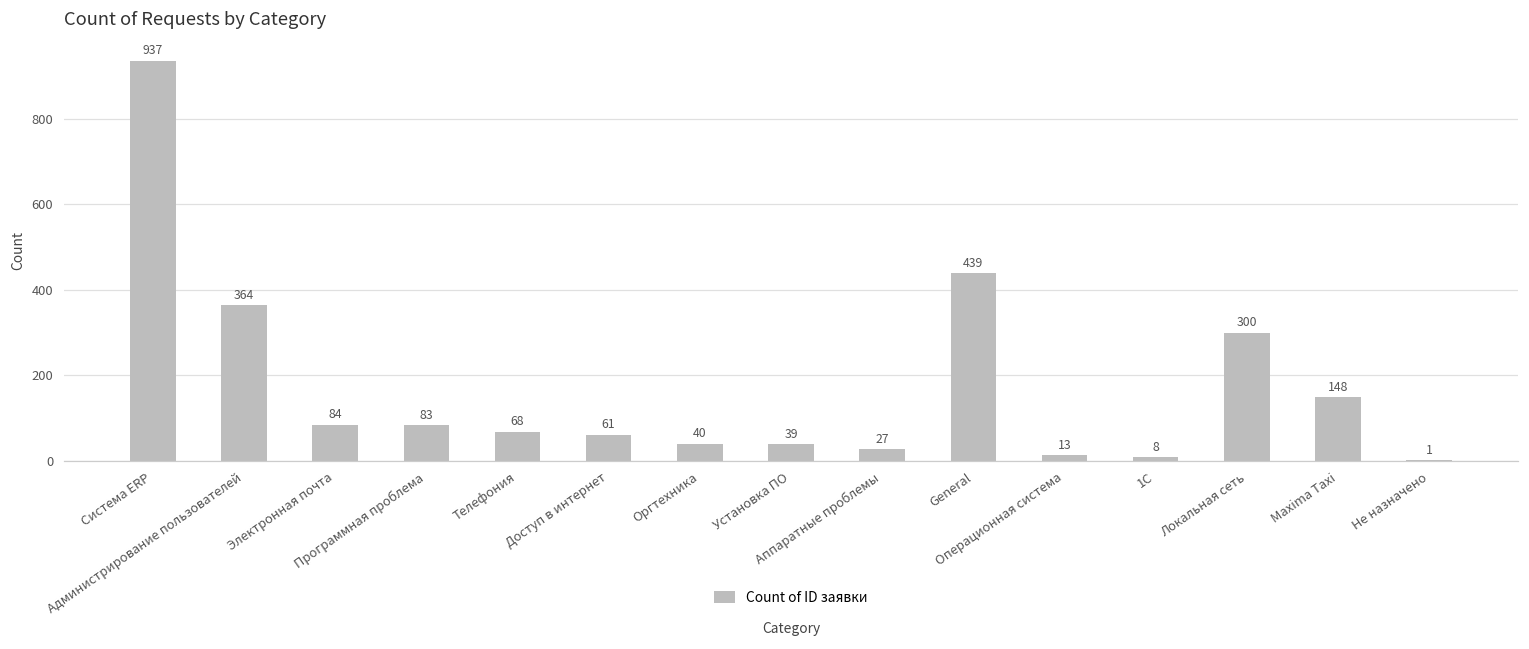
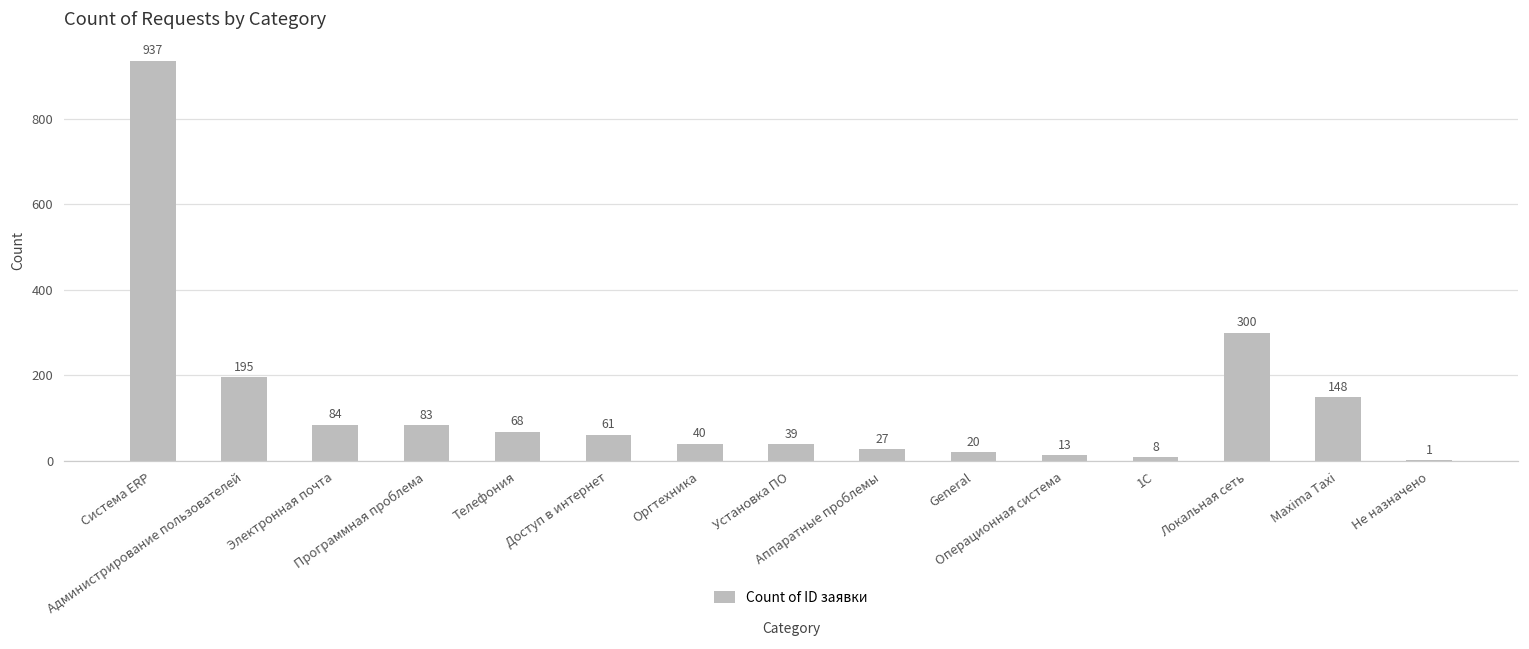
  {
    "Система ERP": 937,
-   "Администрирование пользователей": 364,
+   "Администрирование пользователей": 195,
    "Электронная почта": 84,
    "Программная проблема": 83,
    "Телефония": 68,
    "Доступ в интернет": 61,
    "Оргтехника": 40,
    "Установка ПО": 39,
    "Аппаратные проблемы": 27,
-   "General": 439,
+   "General": 20,
    "Операционная система": 13,
    "1C": 8,
    "Локальная сеть": 300,
    "Maxima Taxi": 148,
    "Не назначено": 1
  }
